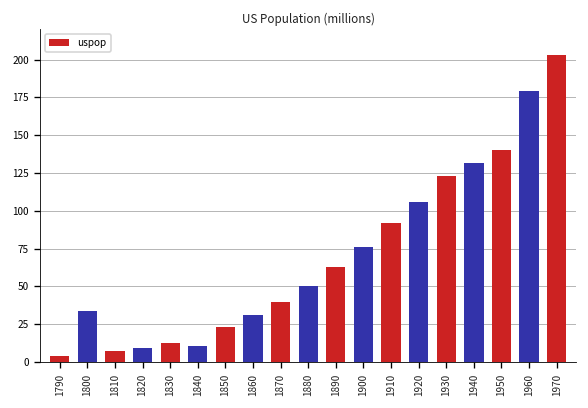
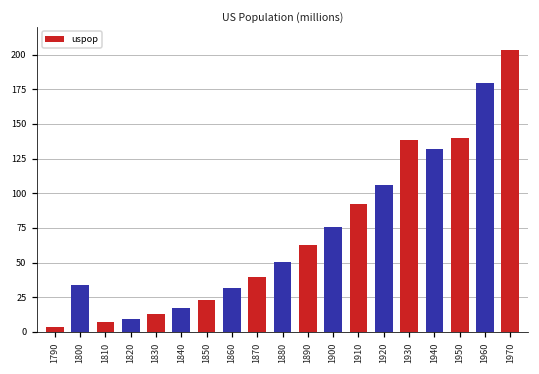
  {
    "1790": 4,
    "1800": 34,
    "1810": 7,
    "1820": 10,
    "1830": 13,
-   "1840": 11,
+   "1840": 17,
    "1850": 23,
    "1860": 31,
    "1870": 40,
    "1880": 50,
    "1890": 63,
    "1900": 76,
    "1910": 92,
    "1920": 106,
-   "1930": 123,
+   "1930": 138,
    "1940": 132,
    "1950": 140,
    "1960": 179,
    "1970": 203
  }
